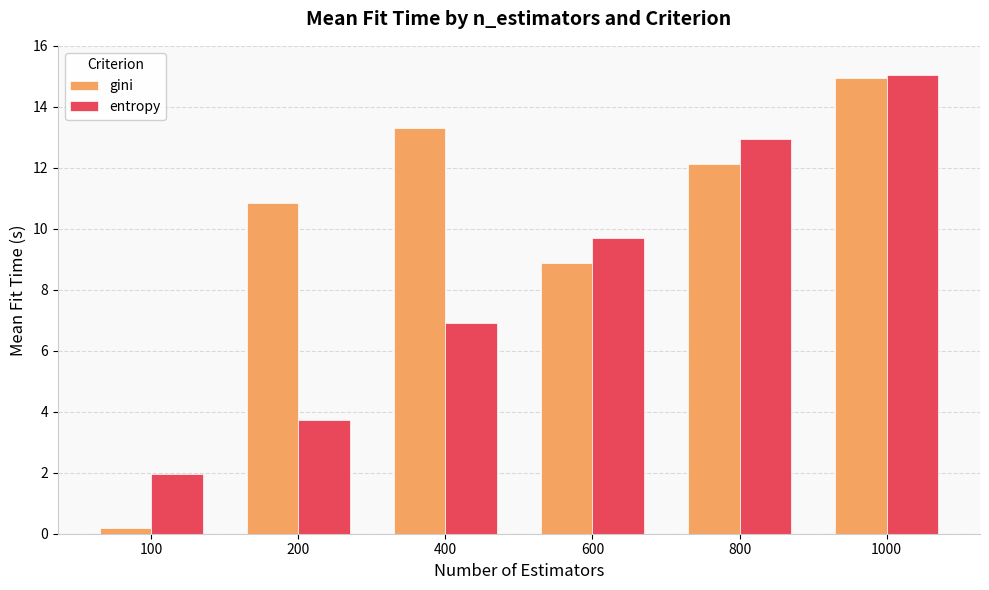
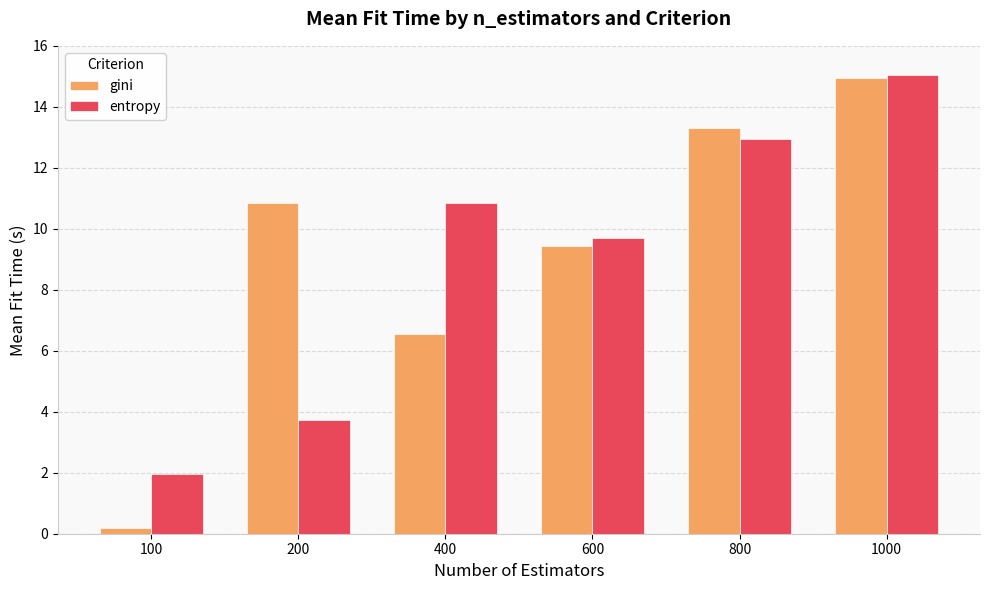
  {
    "gini": {
      "100": 0.2,
      "200": 10.8,
-     "400": 13.3,
-     "600": 8.9,
-     "800": 12.1,
+     "400": 6.5,
+     "600": 9.4,
+     "800": 13.3,
      "1000": 15.0
    },
    "entropy": {
      "100": 2.0,
      "200": 3.7,
-     "400": 6.9,
+     "400": 10.8,
      "600": 9.7,
      "800": 12.9,
      "1000": 15.0
    }
  }
